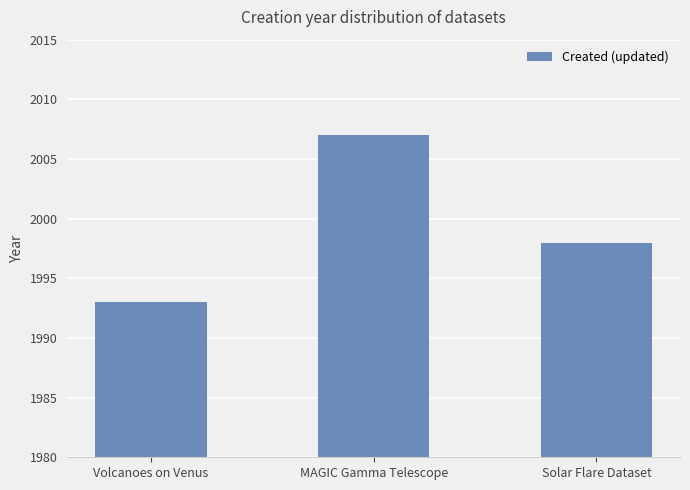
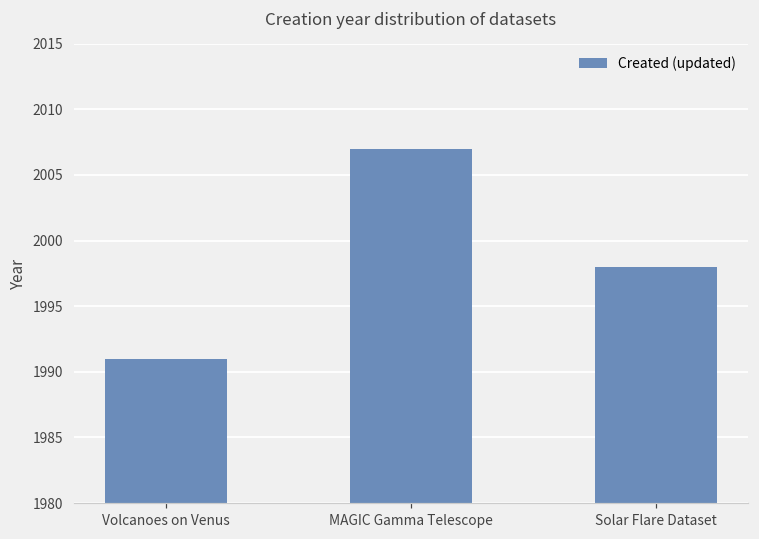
  {
-   "Volcanoes on Venus": 1993,
+   "Volcanoes on Venus": 1991,
    "MAGIC Gamma Telescope": 2007,
    "Solar Flare Dataset": 1998
  }
